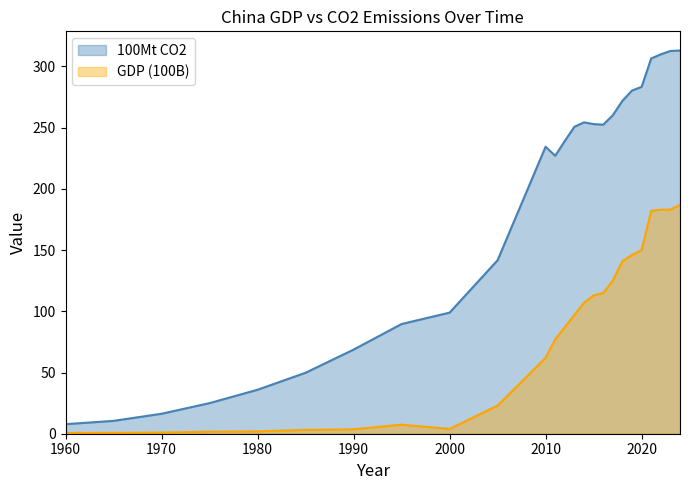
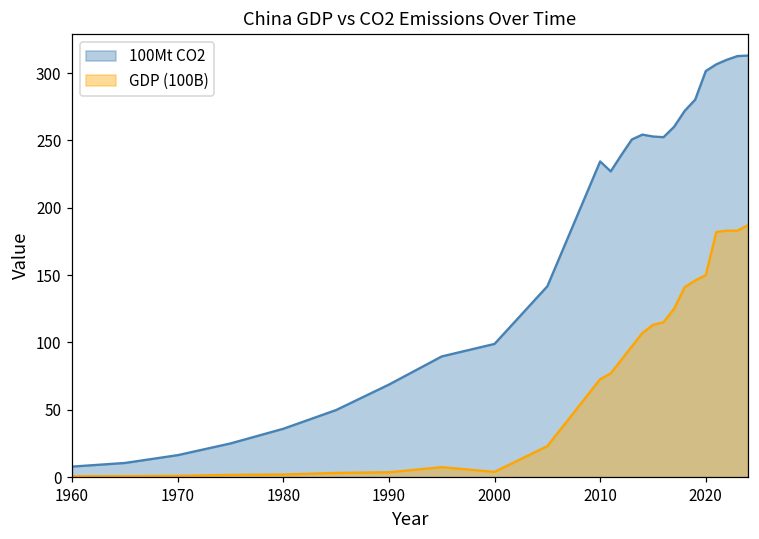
  {
    "100Mt CO2": {
      "1960": 8,
      "1970": 16,
      "1980": 36,
      "1990": 69,
      "2000": 99,
      "2010": 234,
-     "2020": 283
+     "2020": 302
    },
    "GDP (100B)": {
      "1960": 1,
      "1970": 1,
      "1980": 2,
      "1990": 4,
      "2000": 4,
-     "2010": 62,
+     "2010": 73,
      "2020": 150
    }
  }
